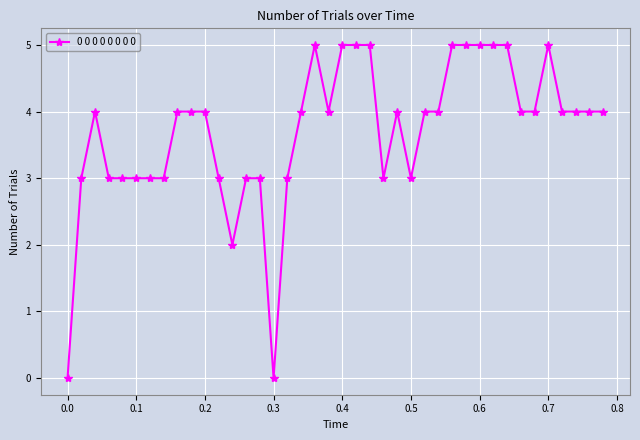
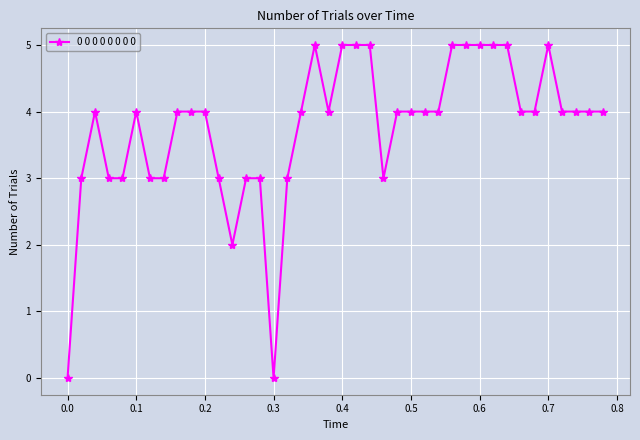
  {
    "0.0": 0,
-   "0.1": 3,
+   "0.1": 4,
    "0.2": 4,
    "0.3": 0,
    "0.4": 5,
-   "0.5": 3,
+   "0.5": 4,
    "0.6": 5,
    "0.7": 5
  }
